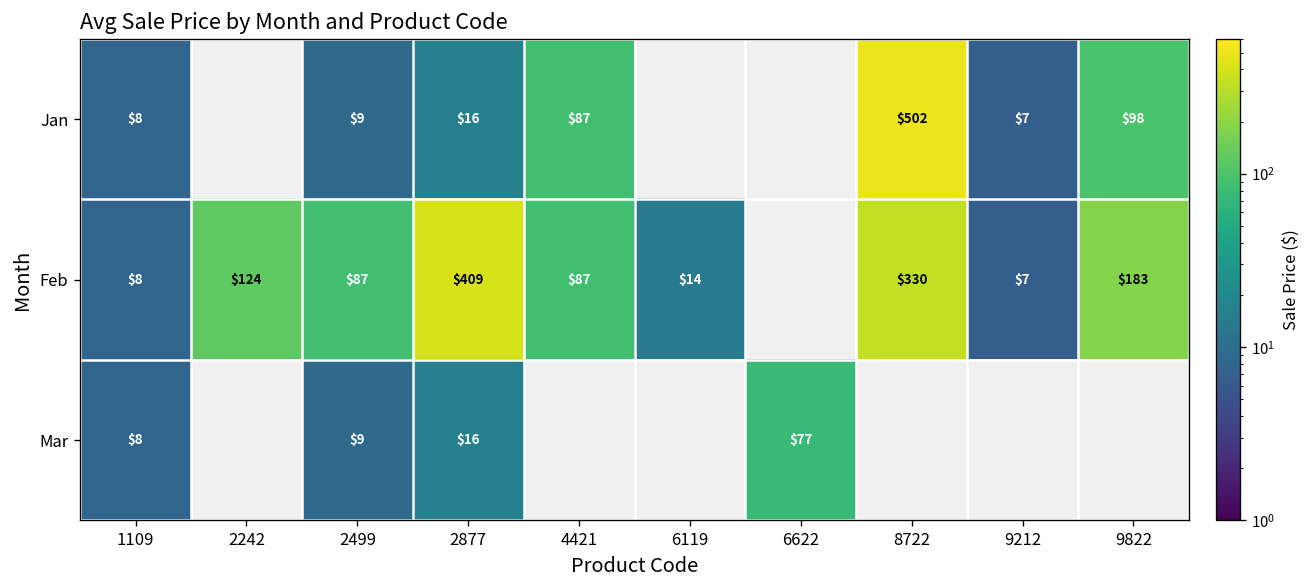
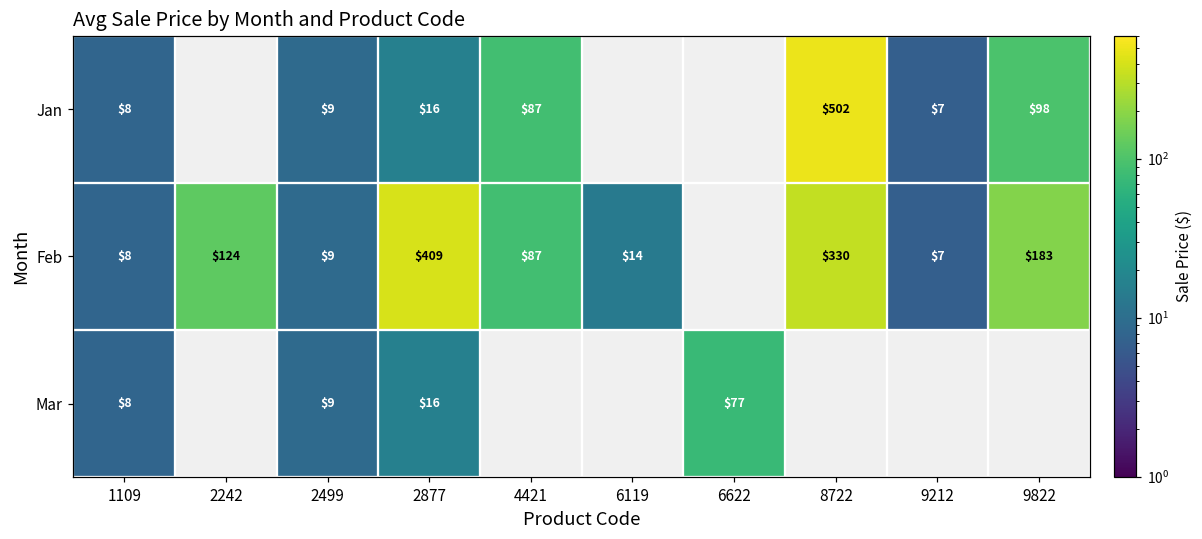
  {
    "Jan": {
      "1109": "$8",
      "2499": "$9",
      "2877": "$16",
      "4421": "$87",
      "8722": "$502",
      "9212": "$7",
      "9822": "$98"
    },
    "Feb": {
      "1109": "$8",
      "2242": "$124",
-     "2499": "$87",
+     "2499": "$9",
      "2877": "$409",
      "4421": "$87",
      "6119": "$14",
      "8722": "$330",
      "9212": "$7",
      "9822": "$183"
    },
    "Mar": {
      "1109": "$8",
      "2499": "$9",
      "2877": "$16",
      "6622": "$77"
    }
  }
